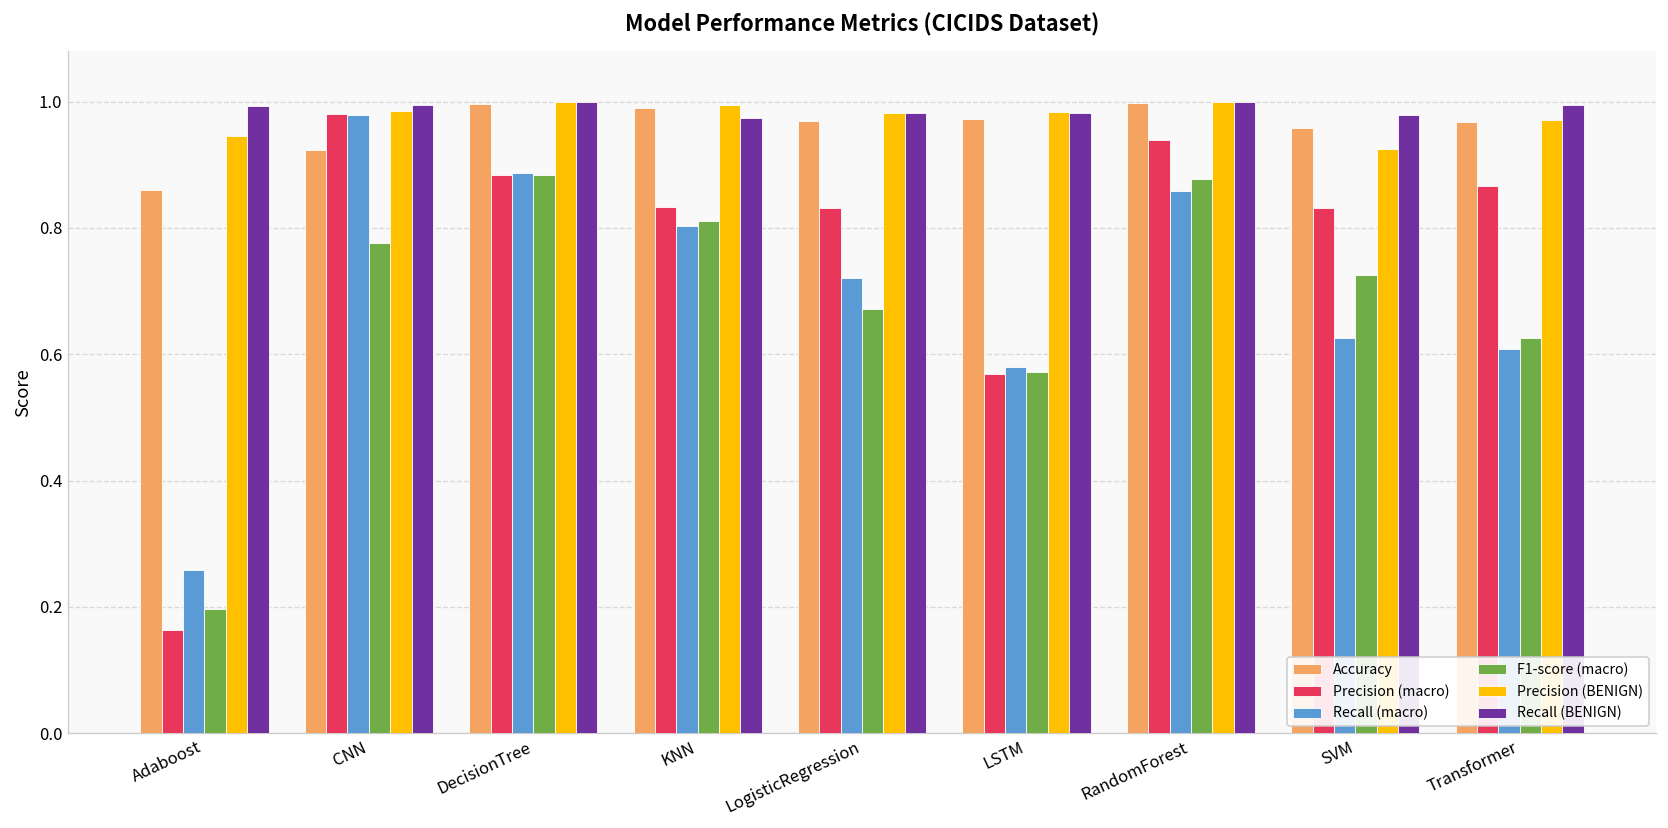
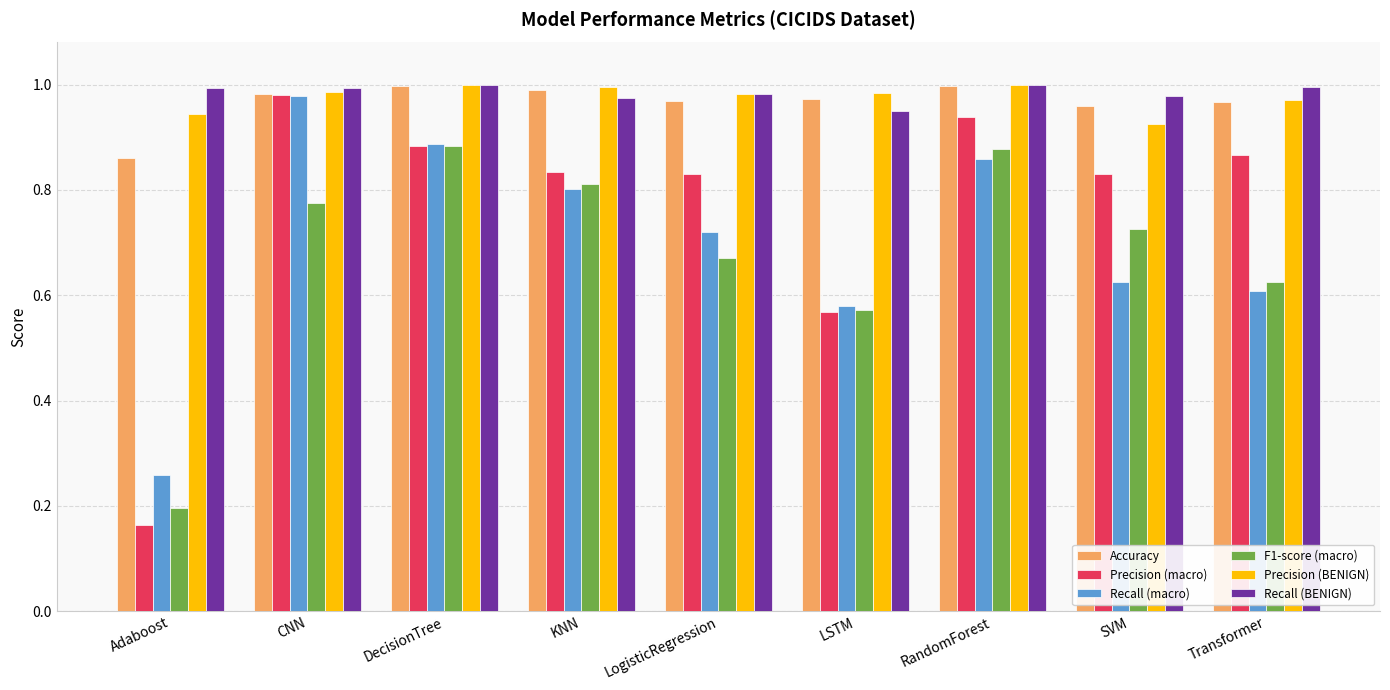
  {
    "Accuracy": {
      "Adaboost": 0.86,
-     "CNN": 0.92,
+     "CNN": 0.98,
      "DecisionTree": 1.00,
      "KNN": 0.99,
      "LogisticRegression": 0.97,
      "LSTM": 0.97,
      "RandomForest": 1.00,
      "SVM": 0.96,
      "Transformer": 0.97
    },
    "Precision (macro)": {
      "Adaboost": 0.16,
      "CNN": 0.98,
      "DecisionTree": 0.88,
      "KNN": 0.83,
      "LogisticRegression": 0.83,
      "LSTM": 0.57,
      "RandomForest": 0.94,
      "SVM": 0.83,
      "Transformer": 0.87
    },
    "Recall (macro)": {
      "Adaboost": 0.26,
      "CNN": 0.98,
      "DecisionTree": 0.89,
      "KNN": 0.80,
      "LogisticRegression": 0.72,
      "LSTM": 0.58,
      "RandomForest": 0.86,
      "SVM": 0.63,
      "Transformer": 0.61
    },
    "F1-score (macro)": {
      "Adaboost": 0.20,
      "CNN": 0.78,
      "DecisionTree": 0.88,
      "KNN": 0.81,
      "LogisticRegression": 0.67,
      "LSTM": 0.57,
      "RandomForest": 0.88,
      "SVM": 0.73,
      "Transformer": 0.63
    },
    "Precision (BENIGN)": {
      "Adaboost": 0.95,
      "CNN": 0.99,
      "DecisionTree": 1.00,
      "KNN": 0.99,
      "LogisticRegression": 0.98,
      "LSTM": 0.98,
      "RandomForest": 1.00,
      "SVM": 0.93,
      "Transformer": 0.97
    },
    "Recall (BENIGN)": {
      "Adaboost": 0.99,
      "CNN": 0.99,
      "DecisionTree": 1.00,
      "KNN": 0.97,
      "LogisticRegression": 0.98,
-     "LSTM": 0.98,
+     "LSTM": 0.95,
      "RandomForest": 1.00,
      "SVM": 0.98,
      "Transformer": 0.99
    }
  }
